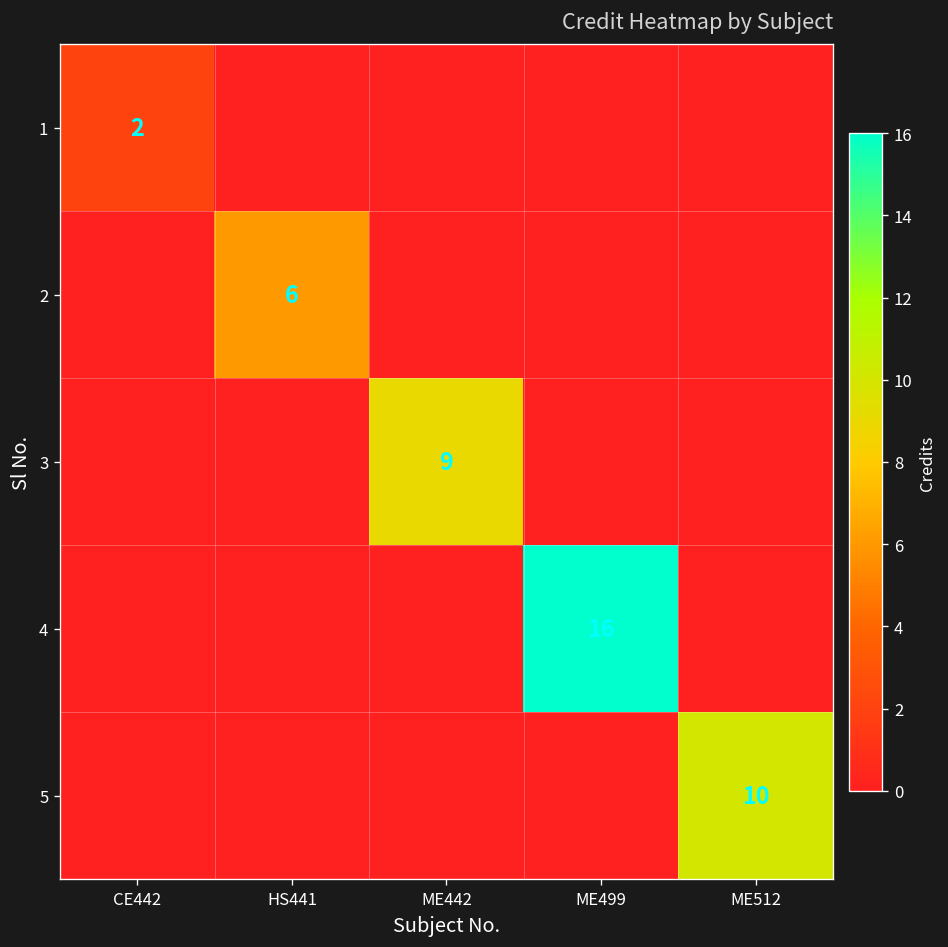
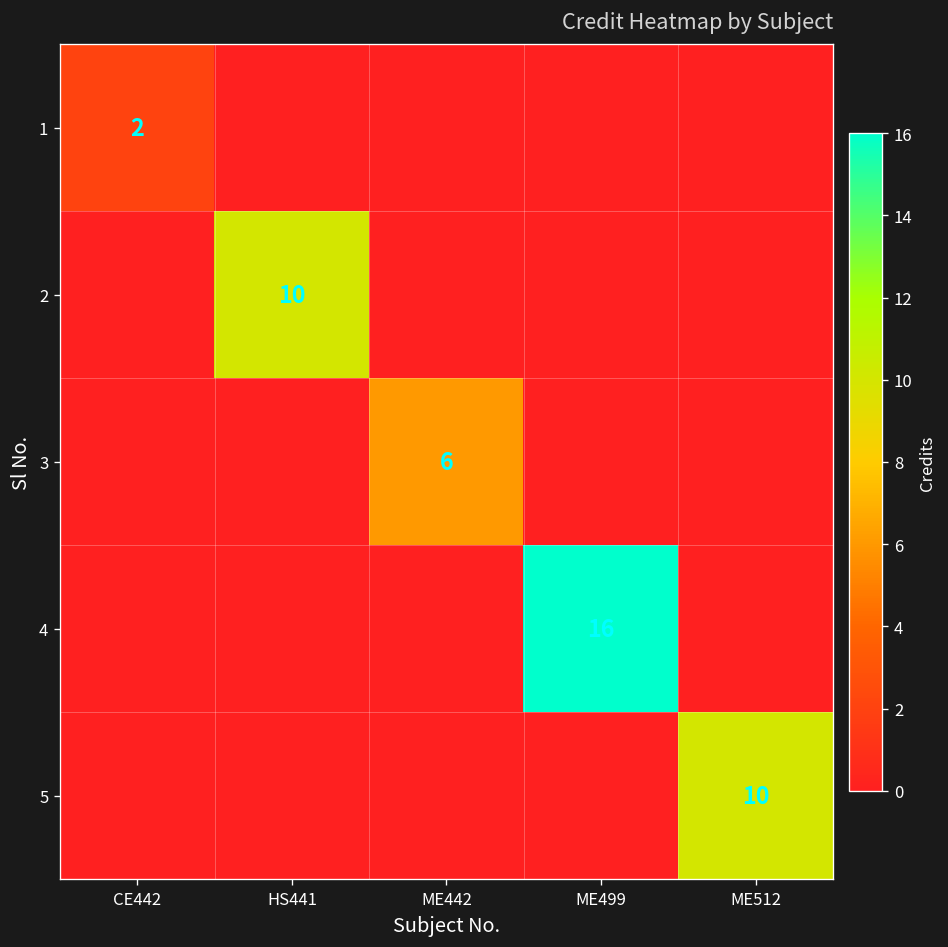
  {
    "1": {
      "CE442": 2
    },
    "2": {
-     "HS441": 6
+     "HS441": 10
    },
    "3": {
-     "ME442": 9
+     "ME442": 6
    },
    "4": {
      "ME499": 16
    },
    "5": {
      "ME512": 10
    }
  }
